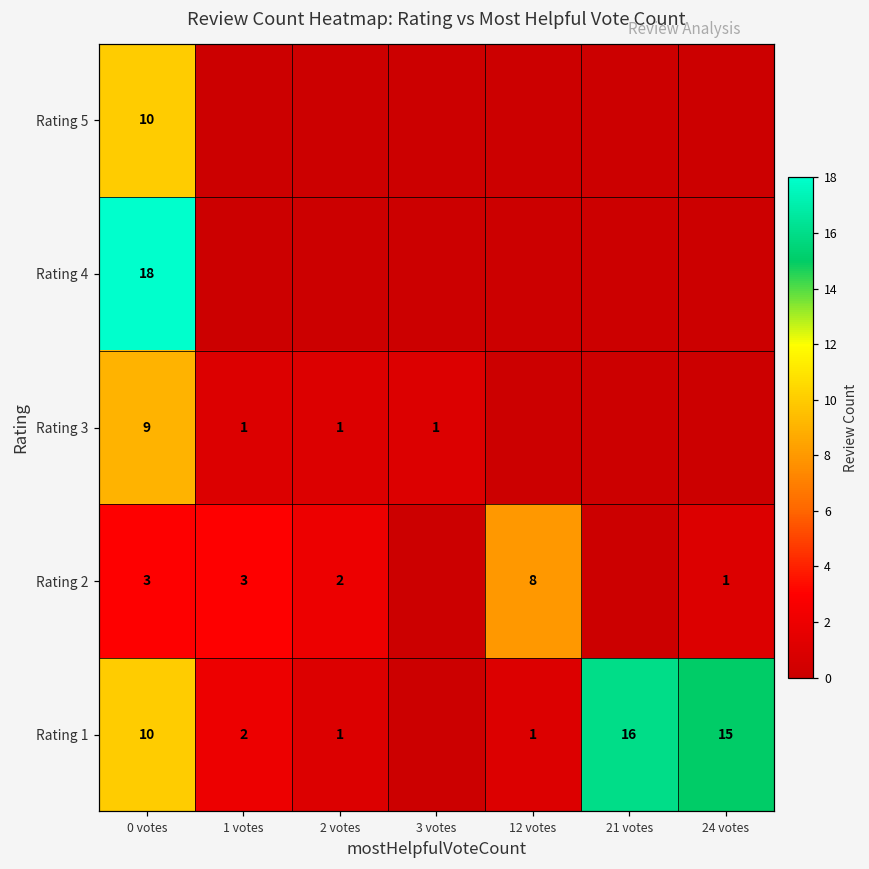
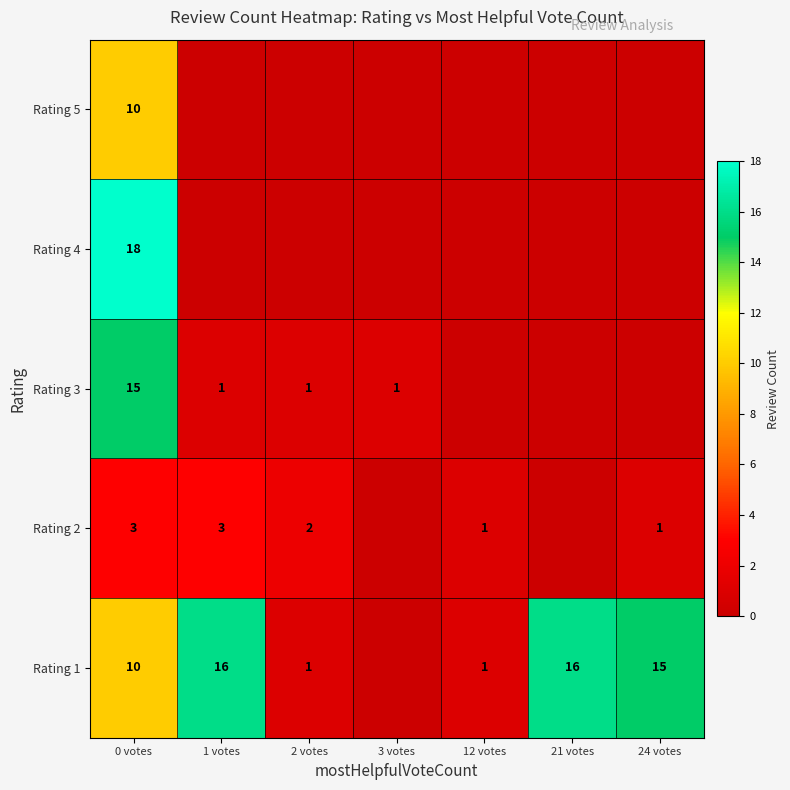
  {
    "Rating 5": {
      "0 votes": 10
    },
    "Rating 4": {
      "0 votes": 18
    },
    "Rating 3": {
-     "0 votes": 9,
+     "0 votes": 15,
      "1 votes": 1,
      "2 votes": 1,
      "3 votes": 1
    },
    "Rating 2": {
      "0 votes": 3,
      "1 votes": 3,
      "2 votes": 2,
-     "12 votes": 8,
+     "12 votes": 1,
      "24 votes": 1
    },
    "Rating 1": {
      "0 votes": 10,
-     "1 votes": 2,
+     "1 votes": 16,
      "2 votes": 1,
      "12 votes": 1,
      "21 votes": 16,
      "24 votes": 15
    }
  }
